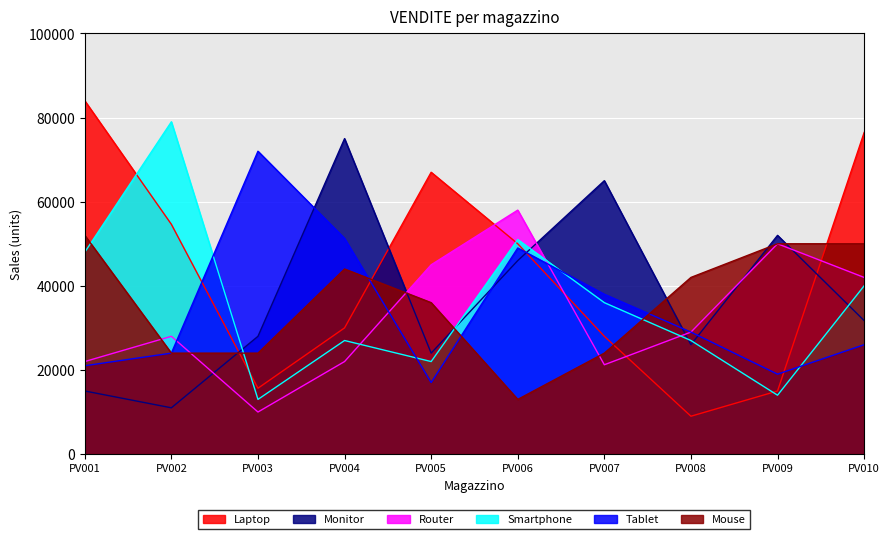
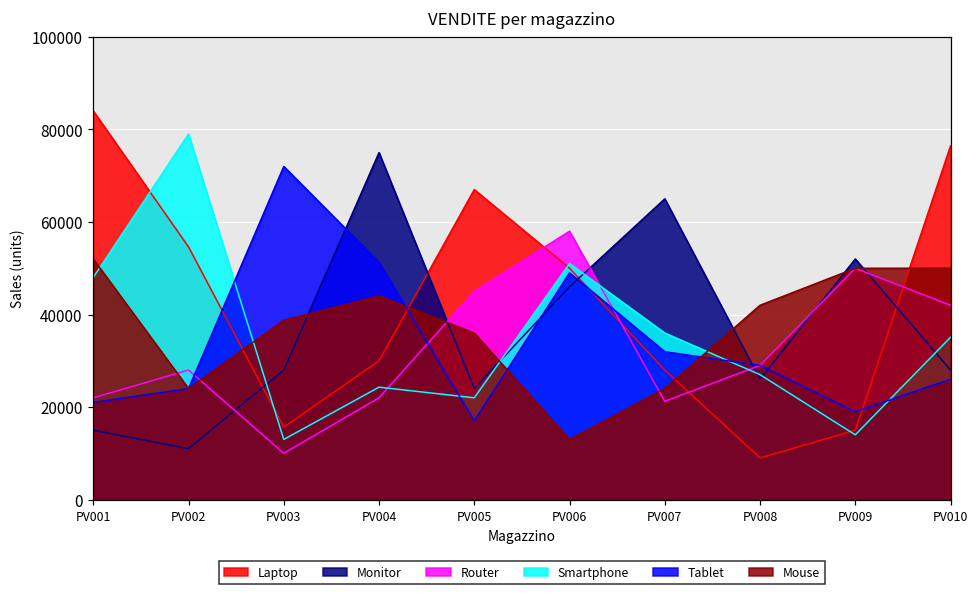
  {
    "Laptop": {
      "PV001": 84000,
      "PV002": 55000,
      "PV003": 16000,
      "PV004": 30000,
      "PV005": 67000,
      "PV006": 50000,
      "PV007": 28000,
      "PV008": 9000,
      "PV009": 15000,
      "PV010": 76000
    },
    "Monitor": {
      "PV001": 15000,
      "PV002": 11000,
      "PV003": 28000,
      "PV004": 75000,
      "PV005": 24000,
      "PV006": 46000,
      "PV007": 65000,
      "PV008": 26000,
      "PV009": 52000,
-     "PV010": 32000
+     "PV010": 28000
    },
    "Router": {
      "PV001": 22000,
      "PV002": 28000,
      "PV003": 10000,
      "PV004": 22000,
      "PV005": 45000,
      "PV006": 58000,
      "PV007": 21000,
      "PV010": 42000
    },
    "Smartphone": {
      "PV001": 48000,
      "PV002": 79000,
      "PV003": 13000,
-     "PV004": 27000,
+     "PV004": 24000,
      "PV005": 22000,
      "PV006": 51000,
      "PV007": 36000,
      "PV008": 27000,
      "PV009": 14000,
-     "PV010": 40000
+     "PV010": 35000
    },
    "Tablet": {
      "PV001": 21000,
      "PV003": 72000,
      "PV004": 51000,
      "PV005": 17000,
      "PV006": 49000,
-     "PV007": 38000,
+     "PV007": 32000,
      "PV009": 19000,
      "PV010": 26000
    },
    "Mouse": {
      "PV001": 52000,
-     "PV003": 24000,
+     "PV003": 39000,
      "PV004": 44000,
      "PV005": 36000,
      "PV006": 13000,
      "PV007": 24000,
      "PV008": 42000,
      "PV010": 50000
    }
  }
